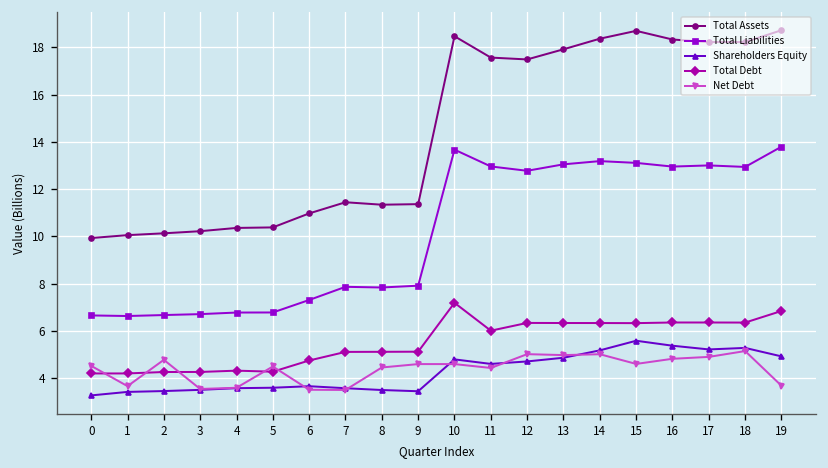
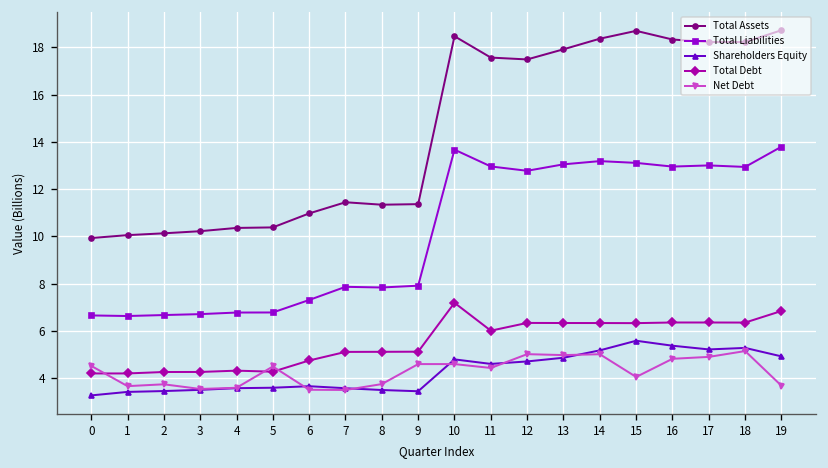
  {
    "Net Debt": {
      "0": 4.5,
      "1": 3.7,
-     "2": 4.8,
+     "2": 3.7,
      "5": 4.5,
      "6": 3.5,
-     "8": 4.5,
+     "8": 3.8,
      "9": 4.6,
      "10": 4.6,
      "11": 4.4,
      "12": 5.0,
      "14": 5.0,
-     "15": 4.6,
+     "15": 4.1,
      "16": 4.8,
      "17": 4.9,
      "18": 5.1,
      "19": 3.7
    }
  }
